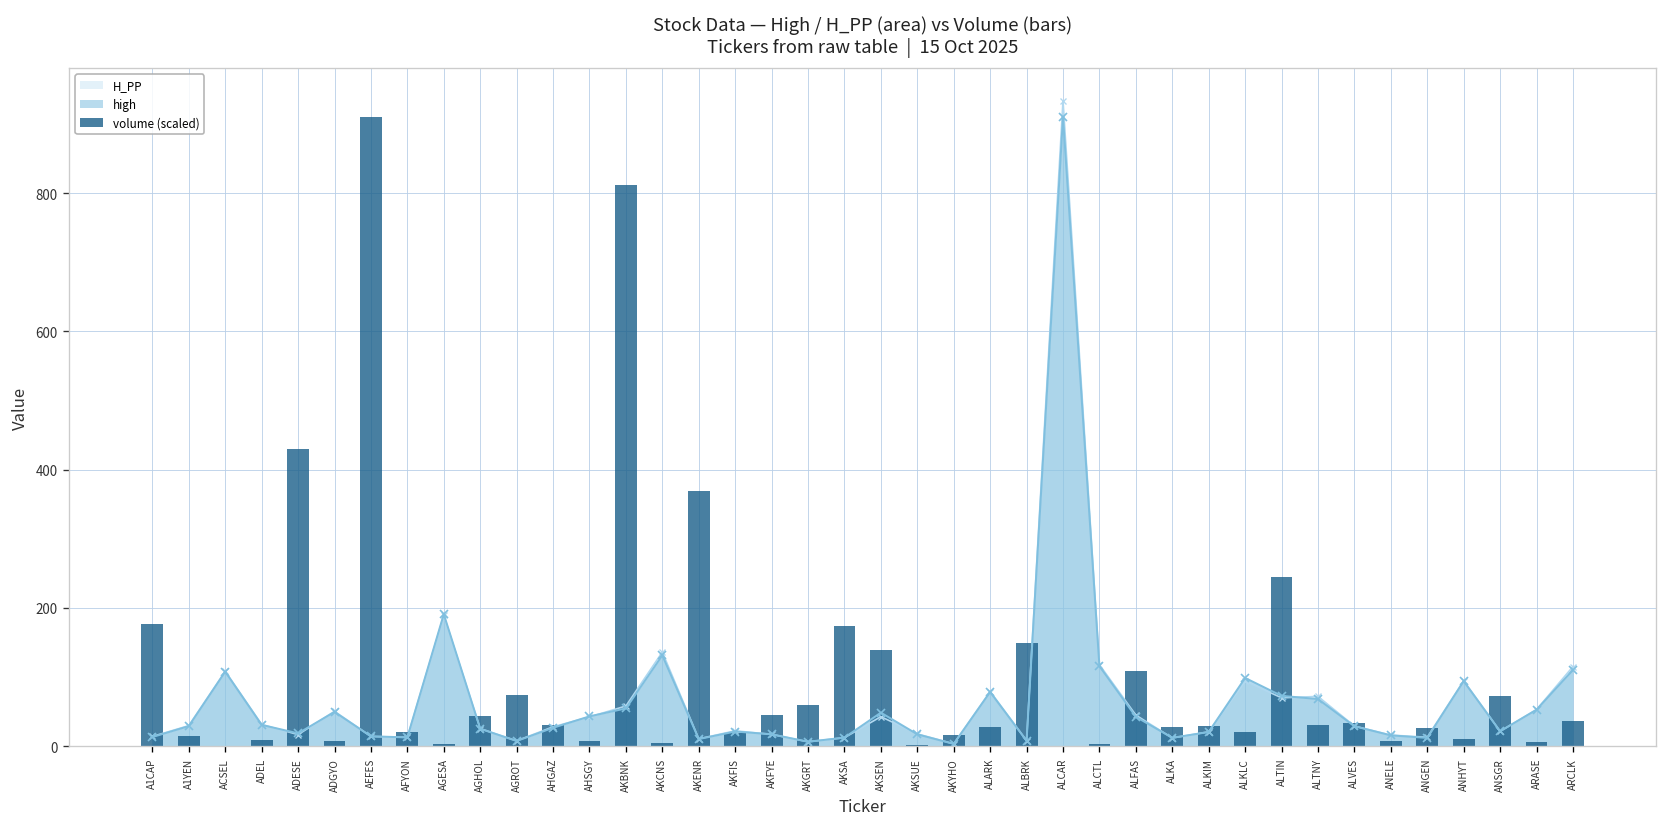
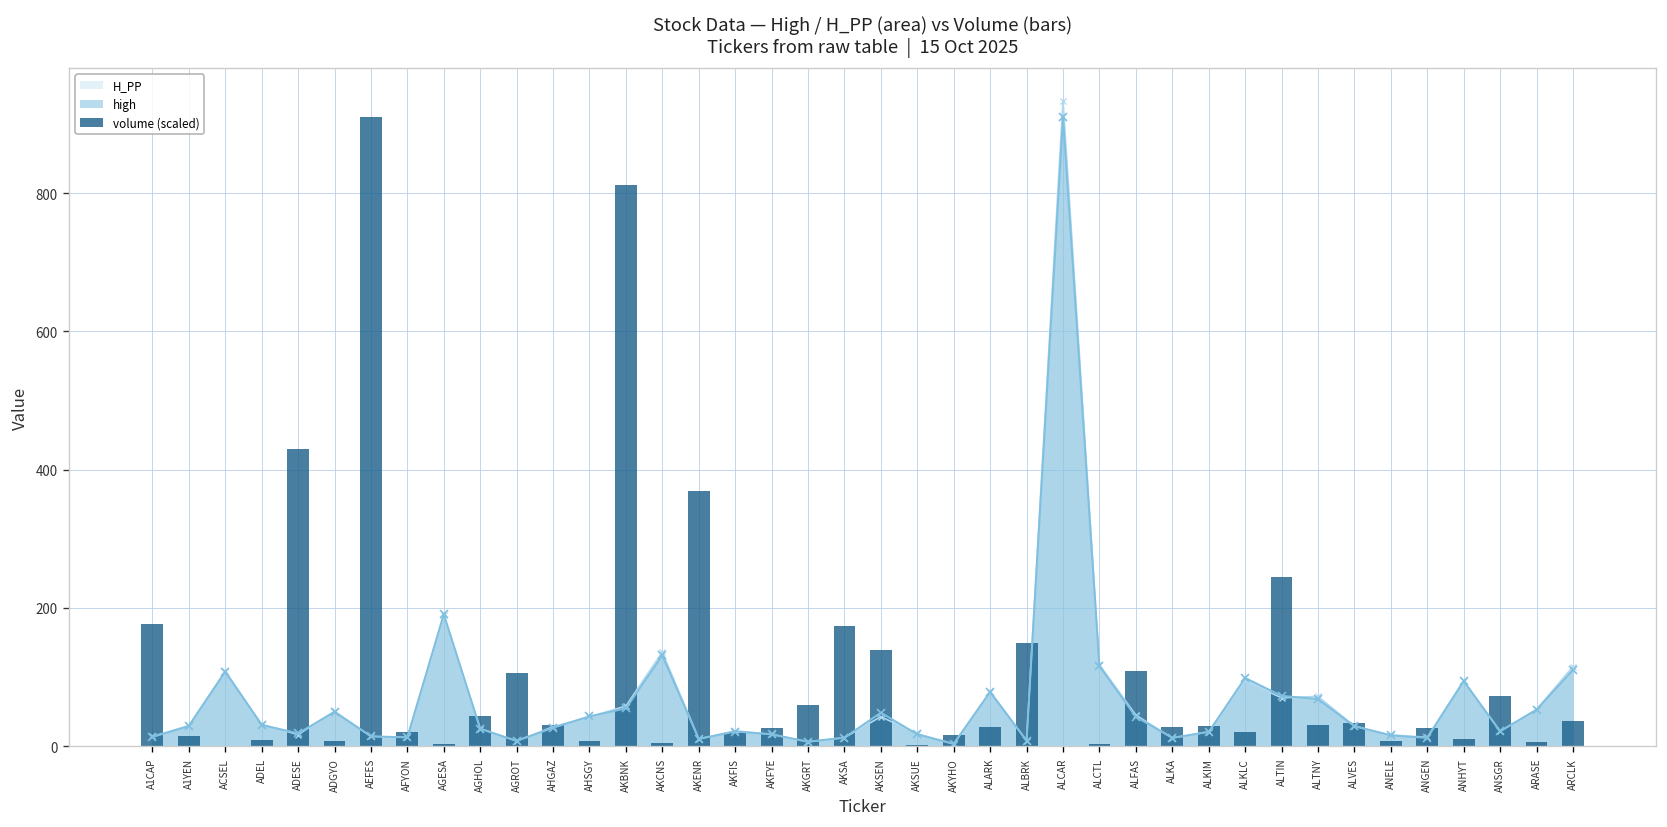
  {
    "volume (scaled)": {
      "A1CAP": 180,
      "A1YEN": 10,
      "ADEL": 10,
      "ADESE": 430,
      "ADGYO": 10,
      "AEFES": 910,
      "AFYON": 20,
      "AGHOL": 40,
-     "AGROT": 70,
+     "AGROT": 110,
      "AHGAZ": 30,
      "AHSGY": 10,
      "AKBNK": 810,
      "AKCNS": 10,
      "AKENR": 370,
      "AKFIS": 20,
-     "AKFYE": 40,
+     "AKFYE": 30,
      "AKGRT": 60,
      "AKSA": 170,
      "AKSEN": 140,
      "AKYHO": 20,
      "ALARK": 30,
      "ALBRK": 150,
      "ALFAS": 110,
      "ALKA": 30,
      "ALKIM": 30,
      "ALKLC": 20,
      "ALTIN": 240,
      "ALTNY": 30,
      "ALVES": 30,
      "ANELE": 10,
      "ANGEN": 30,
      "ANHYT": 10,
      "ANSGR": 70,
      "ARASE": 10,
      "ARCLK": 40
    }
  }
